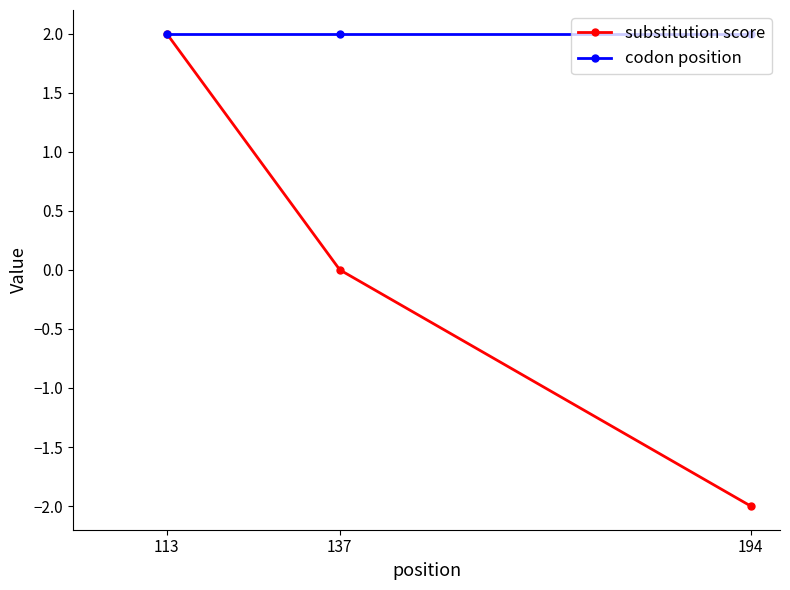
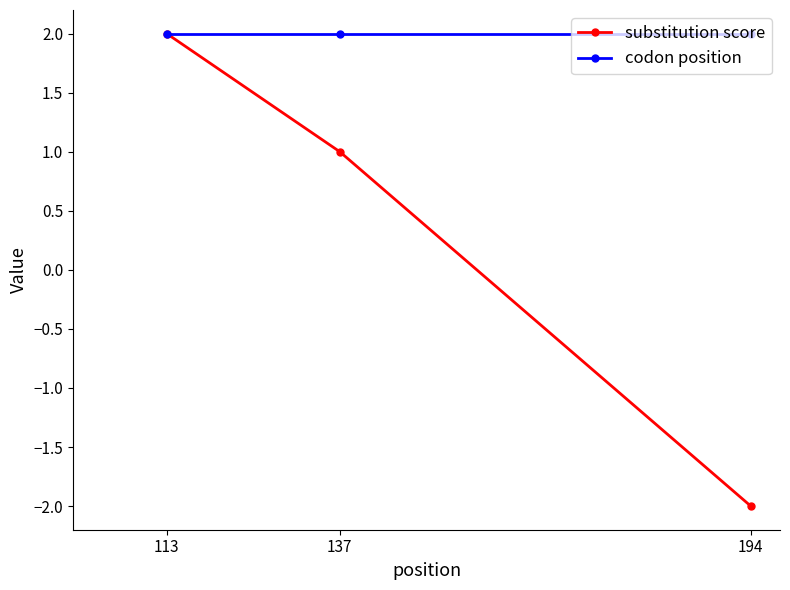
  {
    "substitution score": {
-     "137": 0,
+     "137": 1,
      "194": -2
    },
    "codon position": {
      "137": 2
    }
  }
